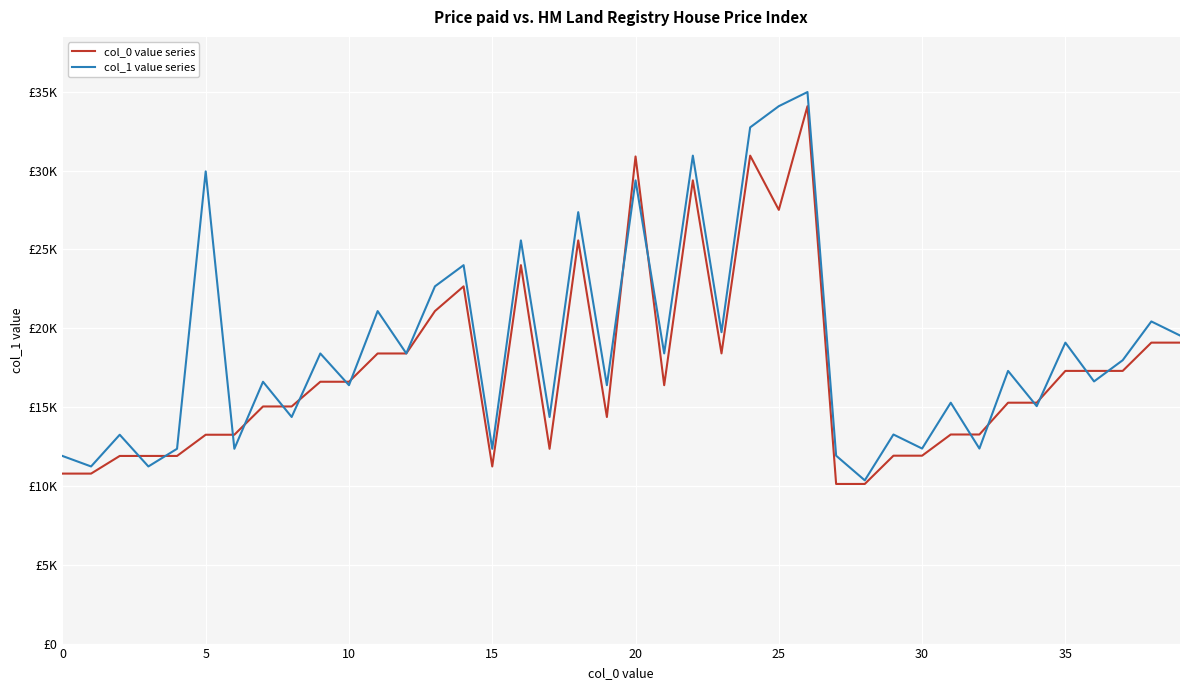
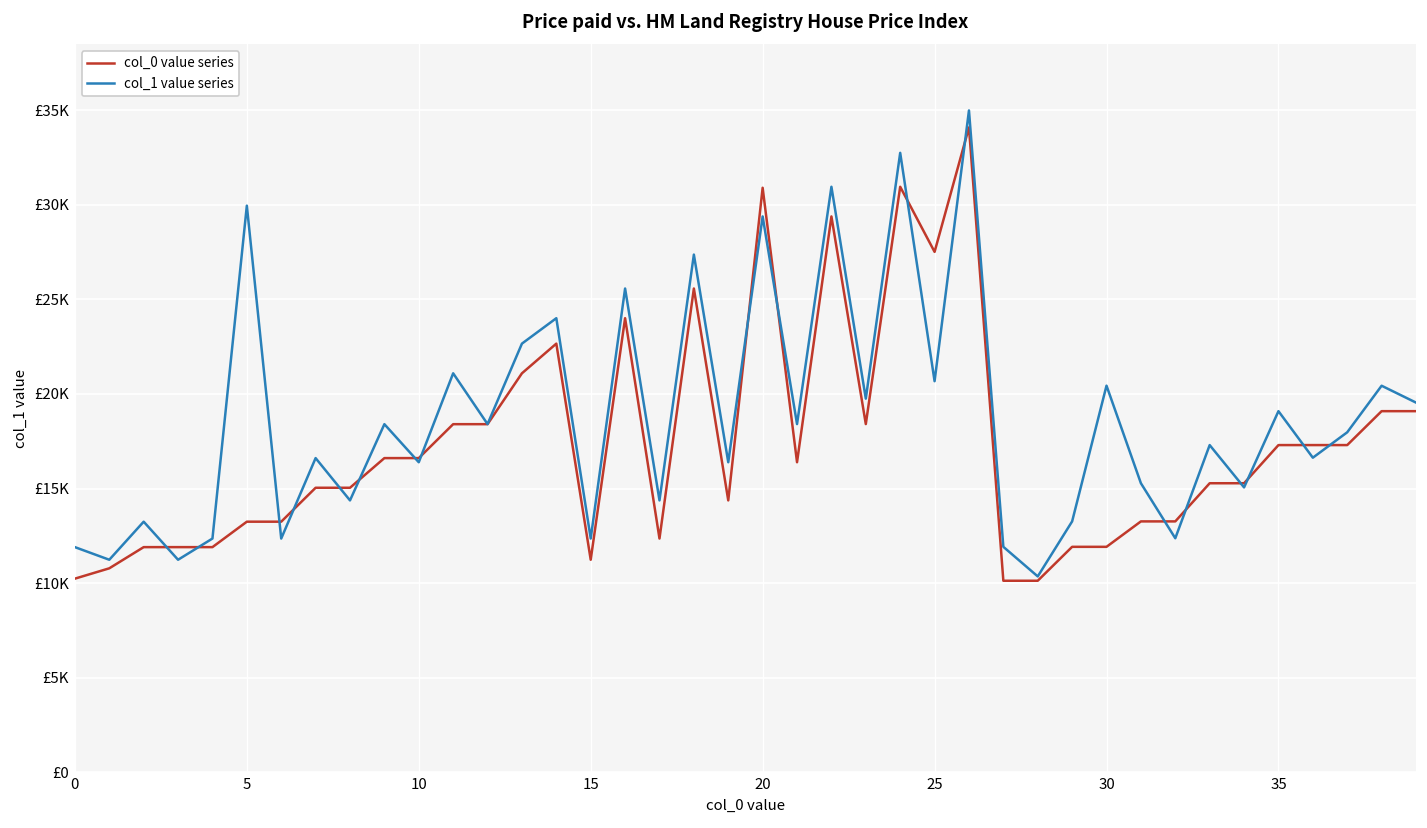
  {
    "col_0 value series": {
-     "0": "£10800",
+     "0": "£10200",
      "5": "£13200",
      "10": "£16600",
      "15": "£11200",
      "20": "£30900",
      "25": "£27500",
      "30": "£11900",
      "35": "£17300"
    },
    "col_1 value series": {
      "0": "£11900",
      "5": "£30000",
      "10": "£16400",
      "15": "£12400",
      "20": "£29400",
-     "25": "£34100",
-     "30": "£12400",
+     "25": "£20700",
+     "30": "£20400",
      "35": "£19100"
    }
  }
